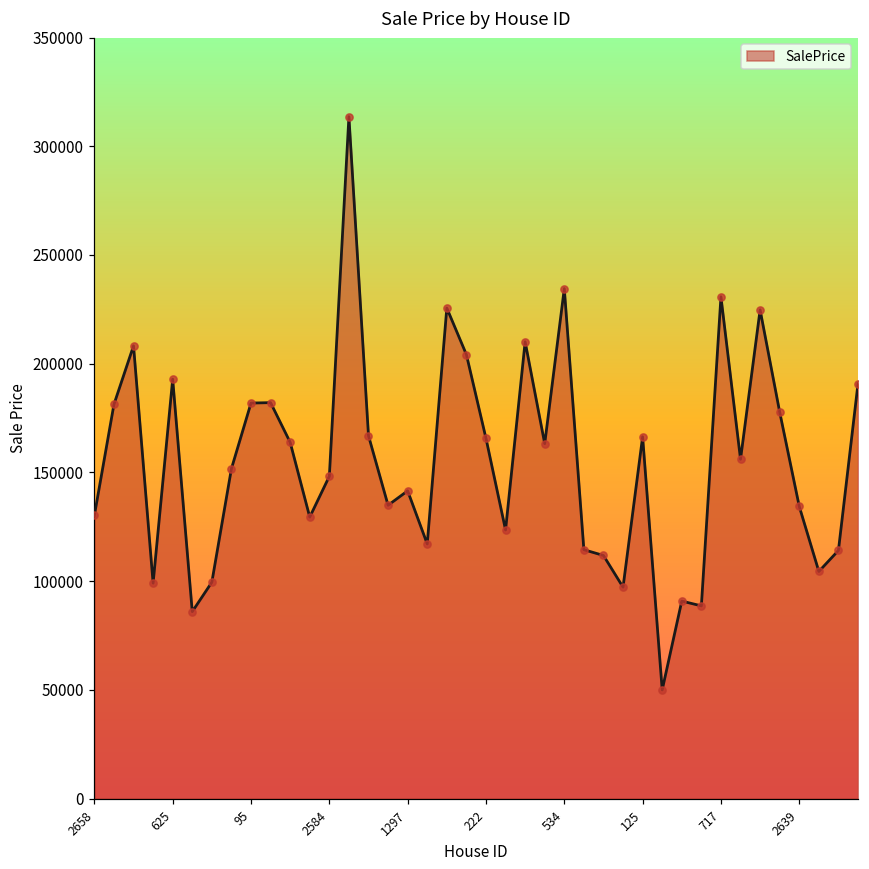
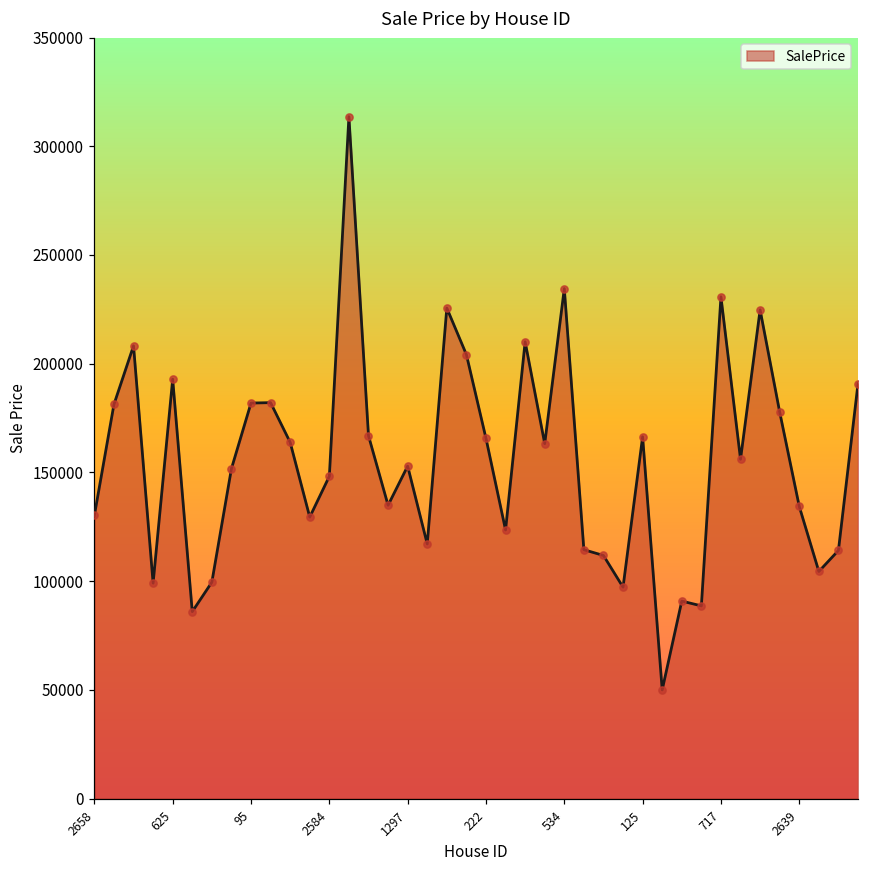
  {
    "2658": 130000,
    "625": 193000,
    "95": 182000,
    "2584": 148000,
-   "1297": 142000,
+   "1297": 153000,
    "222": 166000,
    "534": 235000,
    "125": 166000,
    "717": 231000,
    "2639": 134000
  }
